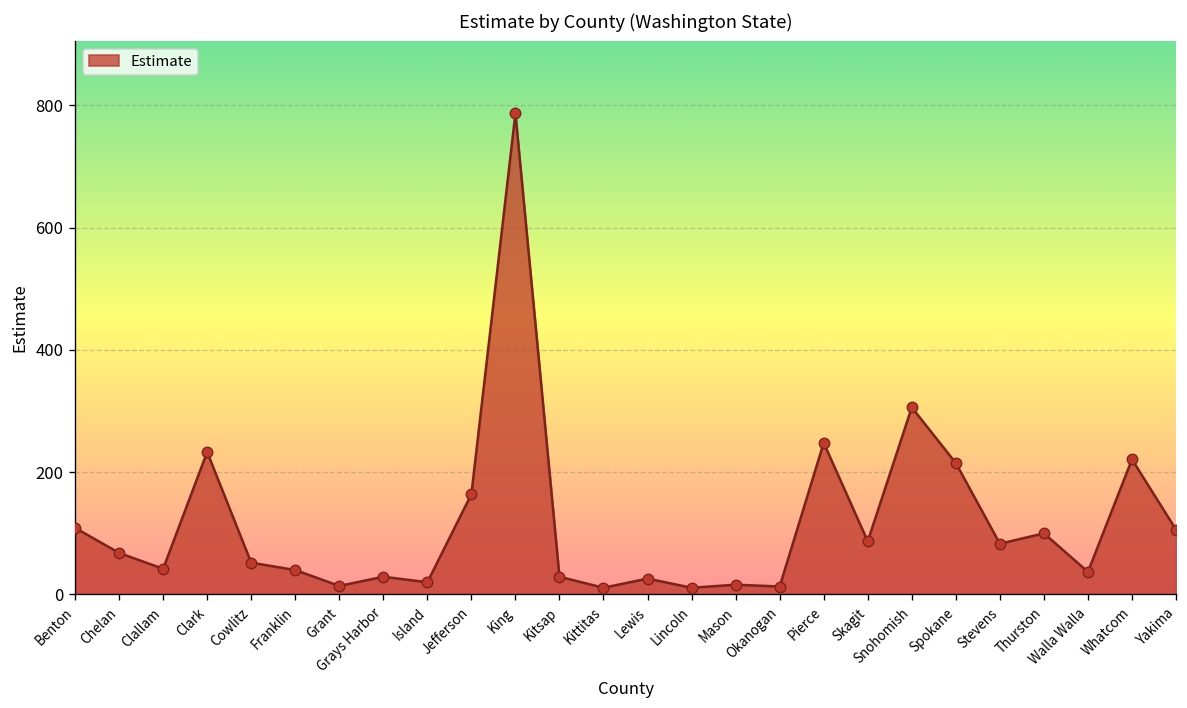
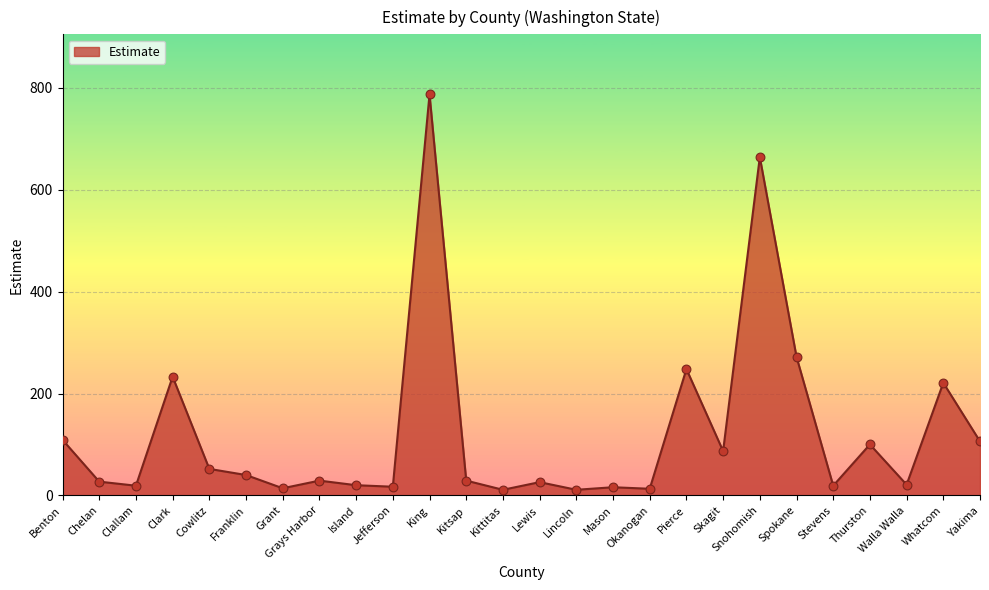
  {
    "Benton": 110,
-   "Chelan": 70,
-   "Clallam": 40,
+   "Chelan": 30,
+   "Clallam": 20,
    "Clark": 230,
    "Cowlitz": 50,
    "Franklin": 40,
    "Grant": 10,
    "Grays Harbor": 30,
    "Island": 20,
-   "Jefferson": 160,
+   "Jefferson": 20,
    "King": 790,
    "Kitsap": 30,
    "Kittitas": 10,
    "Lewis": 30,
    "Lincoln": 10,
    "Mason": 20,
    "Okanogan": 10,
    "Pierce": 250,
    "Skagit": 90,
-   "Snohomish": 310,
-   "Spokane": 220,
-   "Stevens": 80,
+   "Snohomish": 660,
+   "Spokane": 270,
+   "Stevens": 20,
    "Thurston": 100,
-   "Walla Walla": 40,
+   "Walla Walla": 20,
    "Whatcom": 220,
    "Yakima": 110
  }
